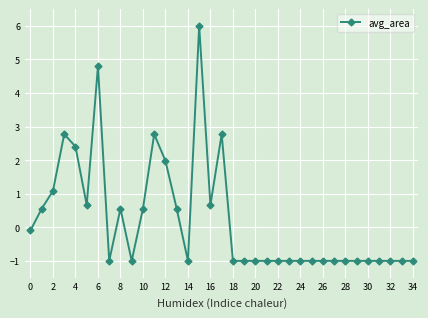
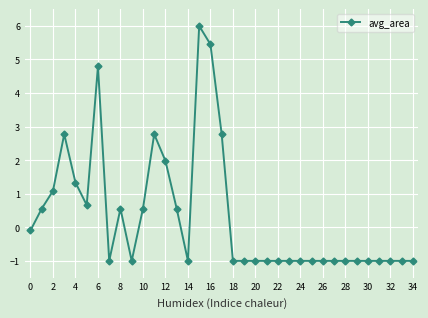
  {
    "0": -0.1,
    "2": 1.1,
-   "4": 2.4,
+   "4": 1.3,
    "6": 4.8,
    "8": 0.6,
    "10": 0.6,
    "12": 2.0,
    "14": -1.0,
-   "16": 0.7,
+   "16": 5.5,
    "18": -1.0,
    "20": -1.0,
    "22": -1.0,
    "24": -1.0,
    "26": -1.0,
    "28": -1.0,
    "30": -1.0,
    "32": -1.0,
    "34": -1.0
  }
